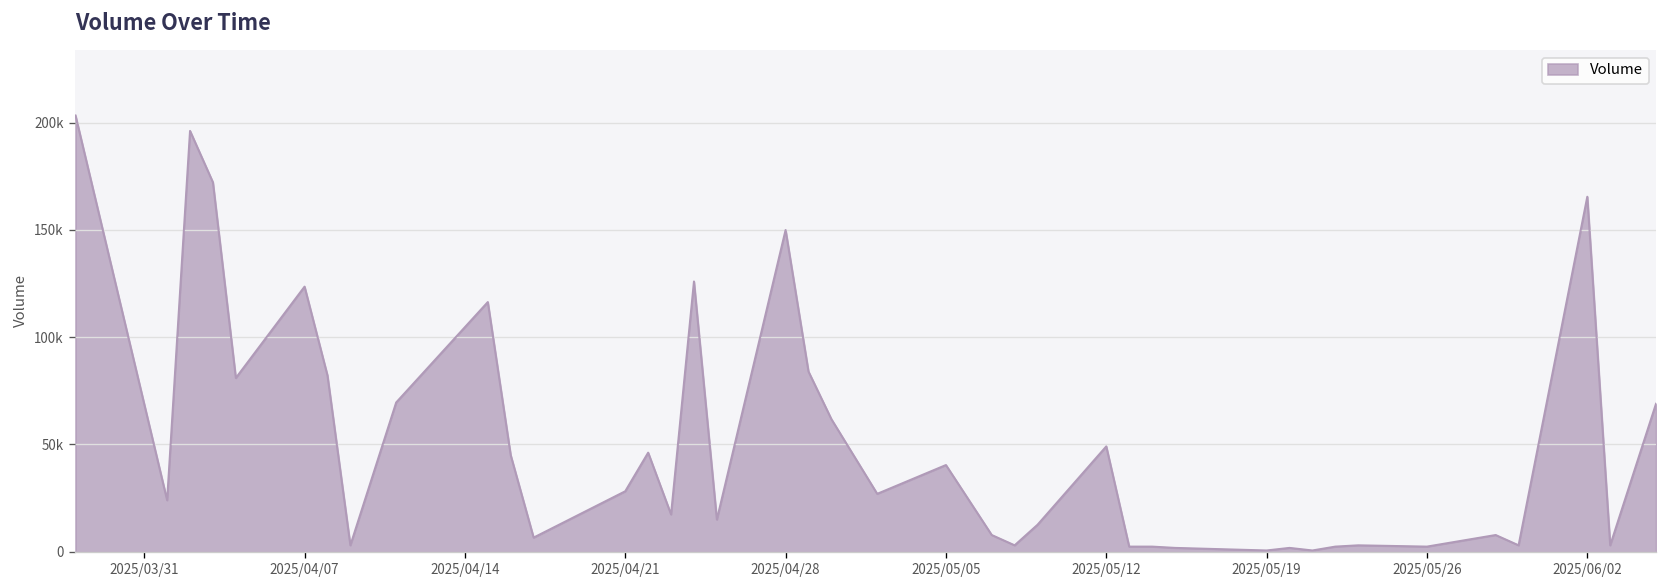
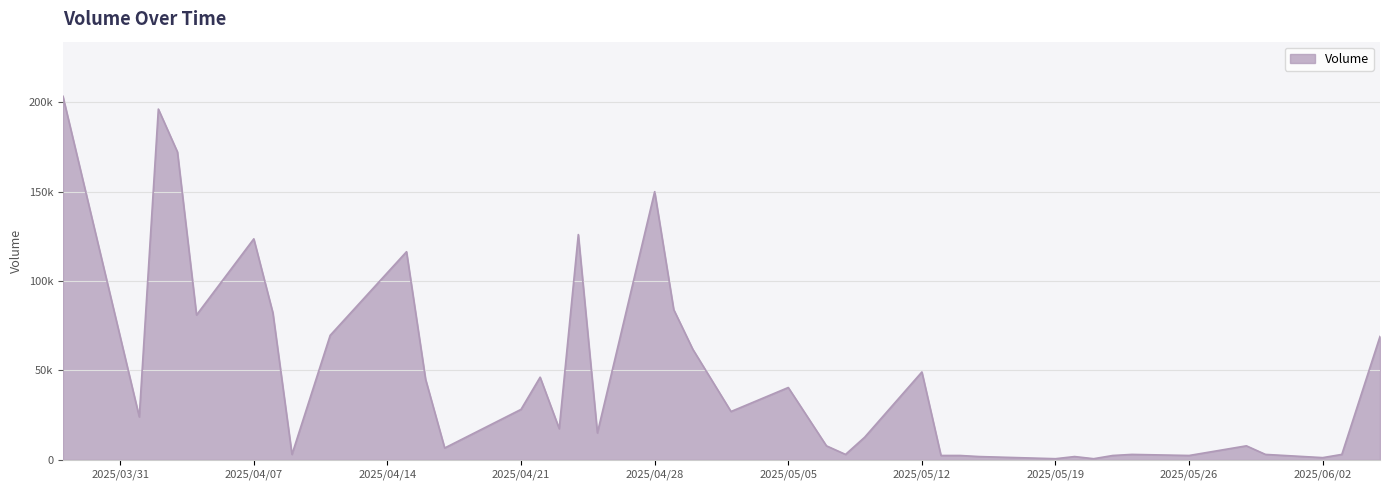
  {
    "2025/04/07": 124000,
    "2025/04/21": 28000,
    "2025/04/28": 150000,
    "2025/05/05": 40000,
    "2025/05/12": 49000,
    "2025/05/19": 1000,
    "2025/05/26": 2000,
-   "2025/06/02": 166000
+   "2025/06/02": 1000
  }
